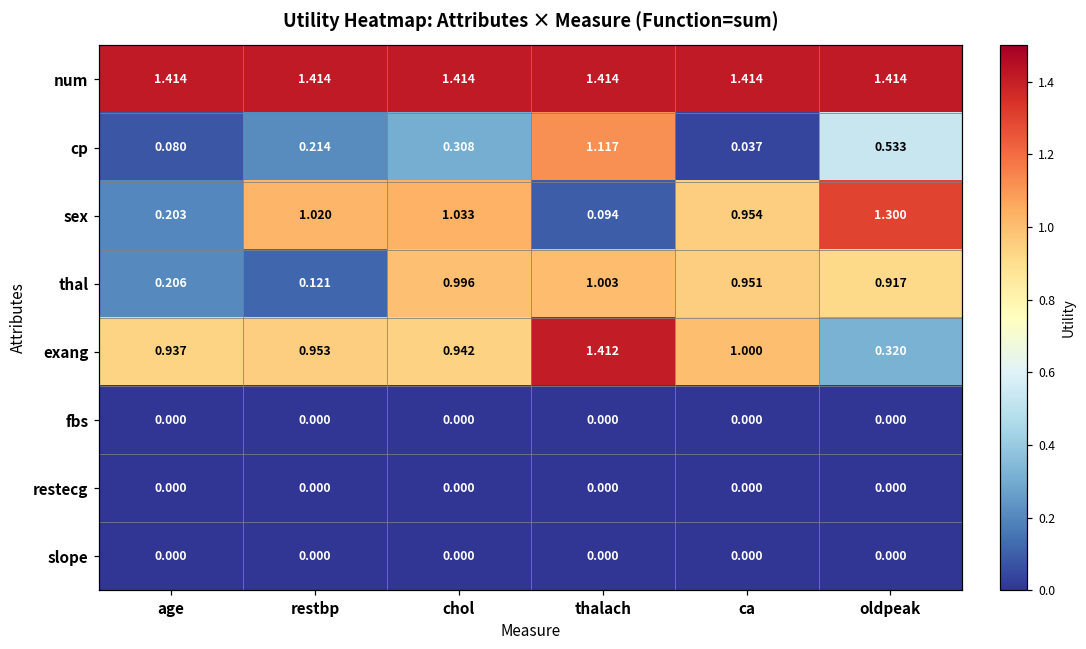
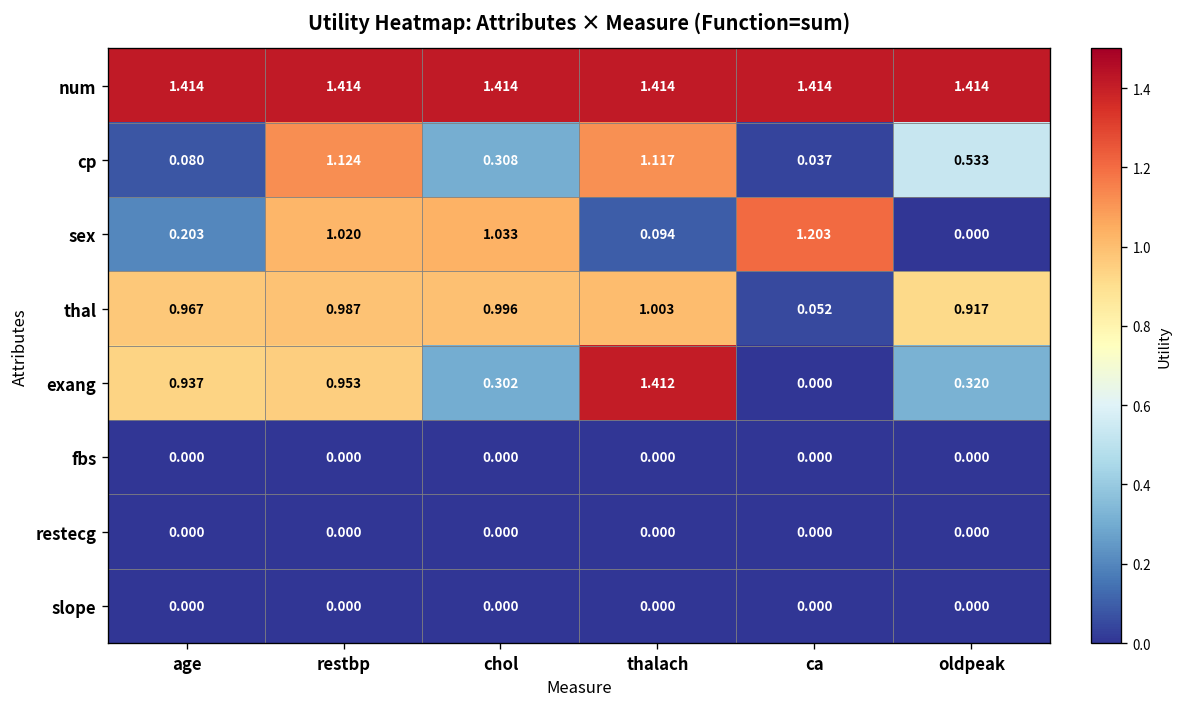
  {
    "num": {
      "age": 1.414,
      "restbp": 1.414,
      "chol": 1.414,
      "thalach": 1.414,
      "ca": 1.414,
      "oldpeak": 1.414
    },
    "cp": {
      "age": 0.080,
-     "restbp": 0.214,
+     "restbp": 1.124,
      "chol": 0.308,
      "thalach": 1.117,
      "ca": 0.037,
      "oldpeak": 0.533
    },
    "sex": {
      "age": 0.203,
      "restbp": 1.020,
      "chol": 1.033,
      "thalach": 0.094,
-     "ca": 0.954,
-     "oldpeak": 1.300
+     "ca": 1.203,
+     "oldpeak": 0.000
    },
    "thal": {
-     "age": 0.206,
-     "restbp": 0.121,
+     "age": 0.967,
+     "restbp": 0.987,
      "chol": 0.996,
      "thalach": 1.003,
-     "ca": 0.951,
+     "ca": 0.052,
      "oldpeak": 0.917
    },
    "exang": {
      "age": 0.937,
      "restbp": 0.953,
-     "chol": 0.942,
+     "chol": 0.302,
      "thalach": 1.412,
-     "ca": 1.000,
+     "ca": 0.000,
      "oldpeak": 0.320
    },
    "fbs": {
      "age": 0.000,
      "restbp": 0.000,
      "chol": 0.000,
      "thalach": 0.000,
      "ca": 0.000,
      "oldpeak": 0.000
    },
    "restecg": {
      "age": 0.000,
      "restbp": 0.000,
      "chol": 0.000,
      "thalach": 0.000,
      "ca": 0.000,
      "oldpeak": 0.000
    },
    "slope": {
      "age": 0.000,
      "restbp": 0.000,
      "chol": 0.000,
      "thalach": 0.000,
      "ca": 0.000,
      "oldpeak": 0.000
    }
  }
